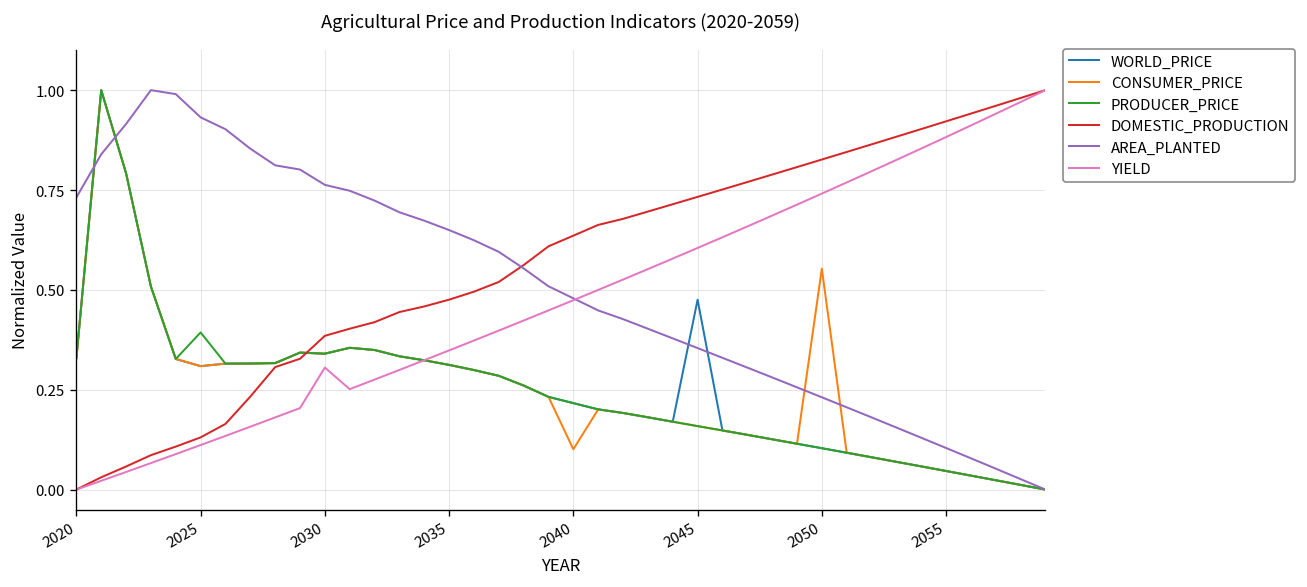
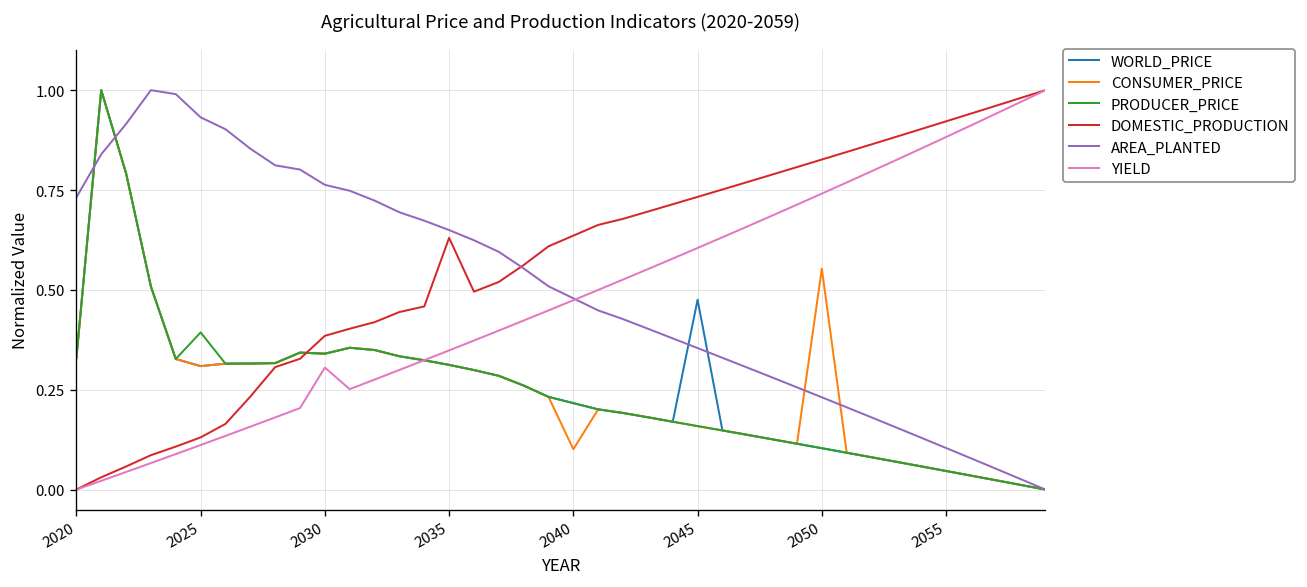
  {
    "WORLD_PRICE": {
      "2045": 0.48
    },
    "CONSUMER_PRICE": {
      "2040": 0.10,
      "2050": 0.55
    },
    "PRODUCER_PRICE": {
      "2025": 0.39
    },
    "DOMESTIC_PRODUCTION": {
      "2025": 0.13,
      "2030": 0.38,
-     "2035": 0.48,
+     "2035": 0.63,
      "2040": 0.64,
      "2045": 0.73,
      "2050": 0.83,
      "2055": 0.92
    },
    "AREA_PLANTED": {
      "2020": 0.73,
      "2025": 0.93,
      "2030": 0.76,
      "2035": 0.65,
      "2045": 0.35,
      "2050": 0.23,
      "2055": 0.10
    },
    "YIELD": {
      "2025": 0.11,
      "2030": 0.31,
      "2035": 0.35,
      "2045": 0.60,
      "2050": 0.74,
      "2055": 0.88
    }
  }
